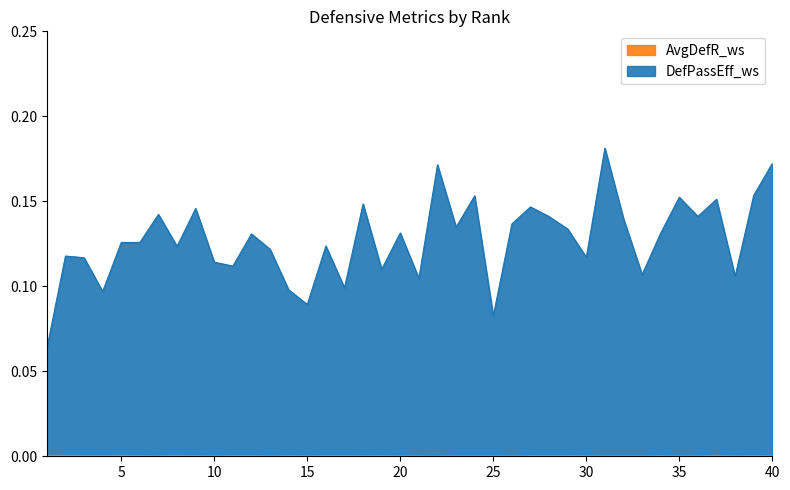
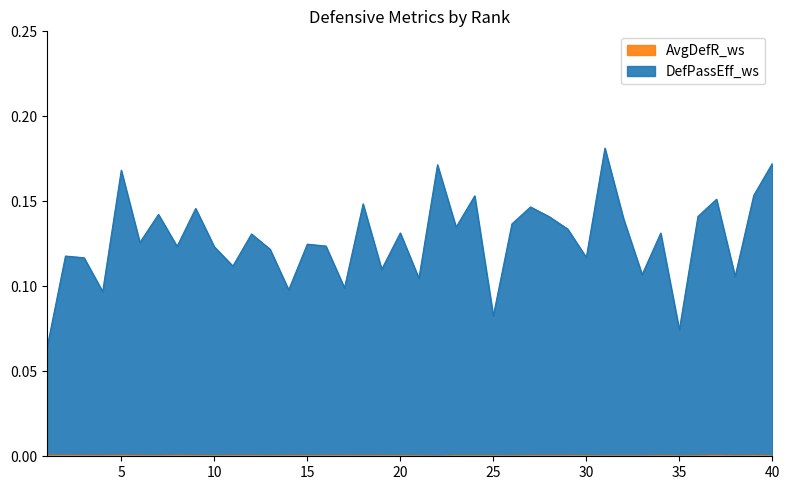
  {
    "AvgDefR_ws": {
      "5": 0.000,
      "10": 0.000,
      "15": 0.000,
      "20": 0.000,
      "25": 0.000,
      "30": 0.000,
      "35": 0.000,
      "40": 0.000
    },
    "DefPassEff_ws": {
-     "5": 0.126,
-     "10": 0.114,
-     "15": 0.089,
+     "5": 0.168,
+     "10": 0.123,
+     "15": 0.125,
      "20": 0.131,
      "25": 0.083,
      "30": 0.117,
-     "35": 0.152,
+     "35": 0.074,
      "40": 0.172
    }
  }
